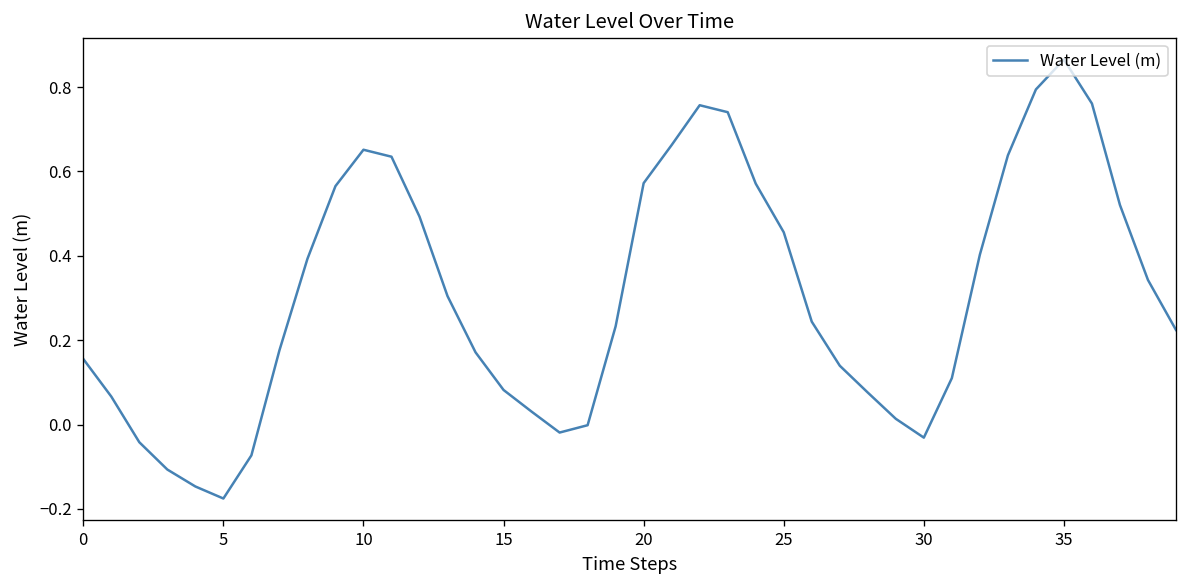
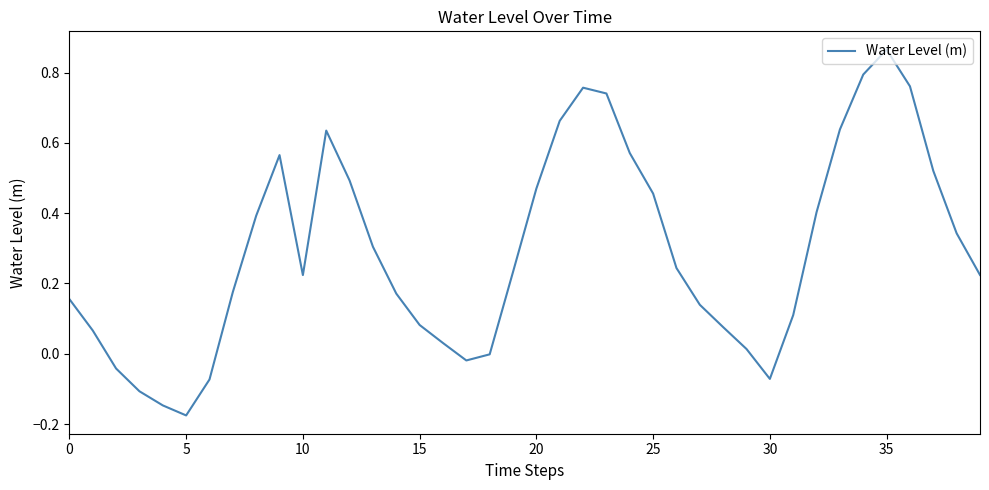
  {
    "0": 0.16,
    "5": -0.18,
-   "10": 0.65,
+   "10": 0.22,
    "15": 0.08,
-   "20": 0.57,
+   "20": 0.47,
    "25": 0.46,
-   "30": -0.03
+   "30": -0.07
  }
